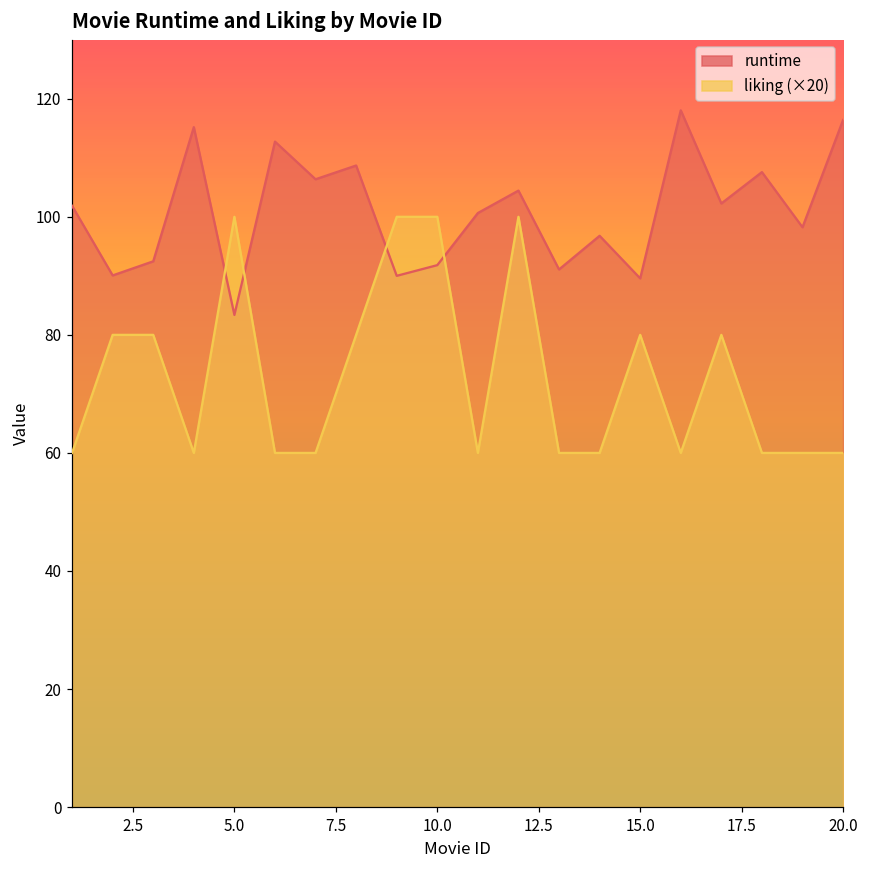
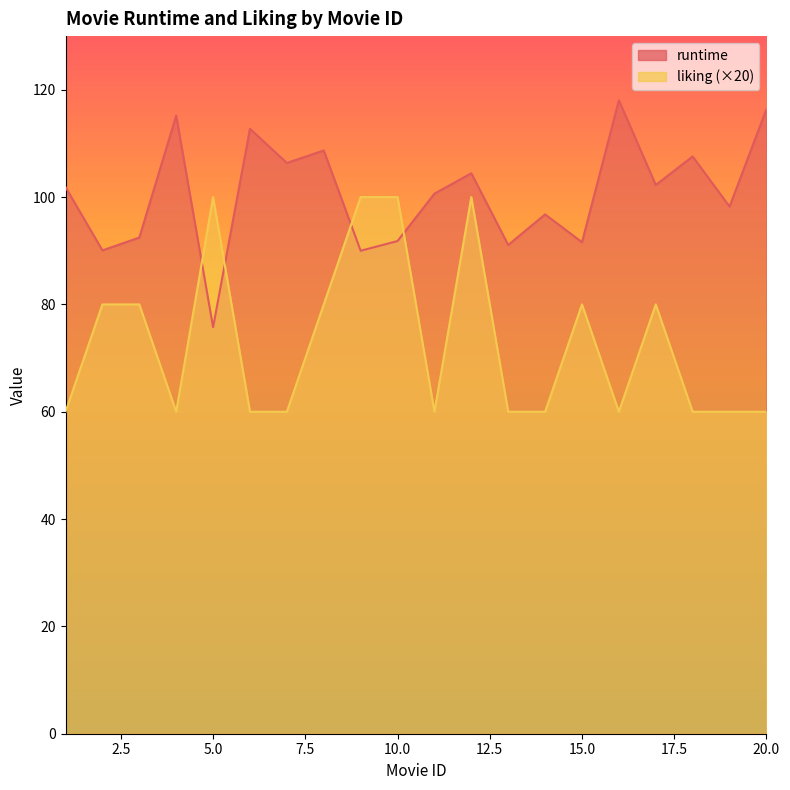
  {
    "runtime": {
-     "5.0": 83,
+     "5.0": 76,
      "10.0": 92,
-     "15.0": 90,
+     "15.0": 92,
      "20.0": 116
    },
    "liking (×20)": {
      "5.0": 100,
      "10.0": 100,
      "15.0": 80,
      "20.0": 60
    }
  }
